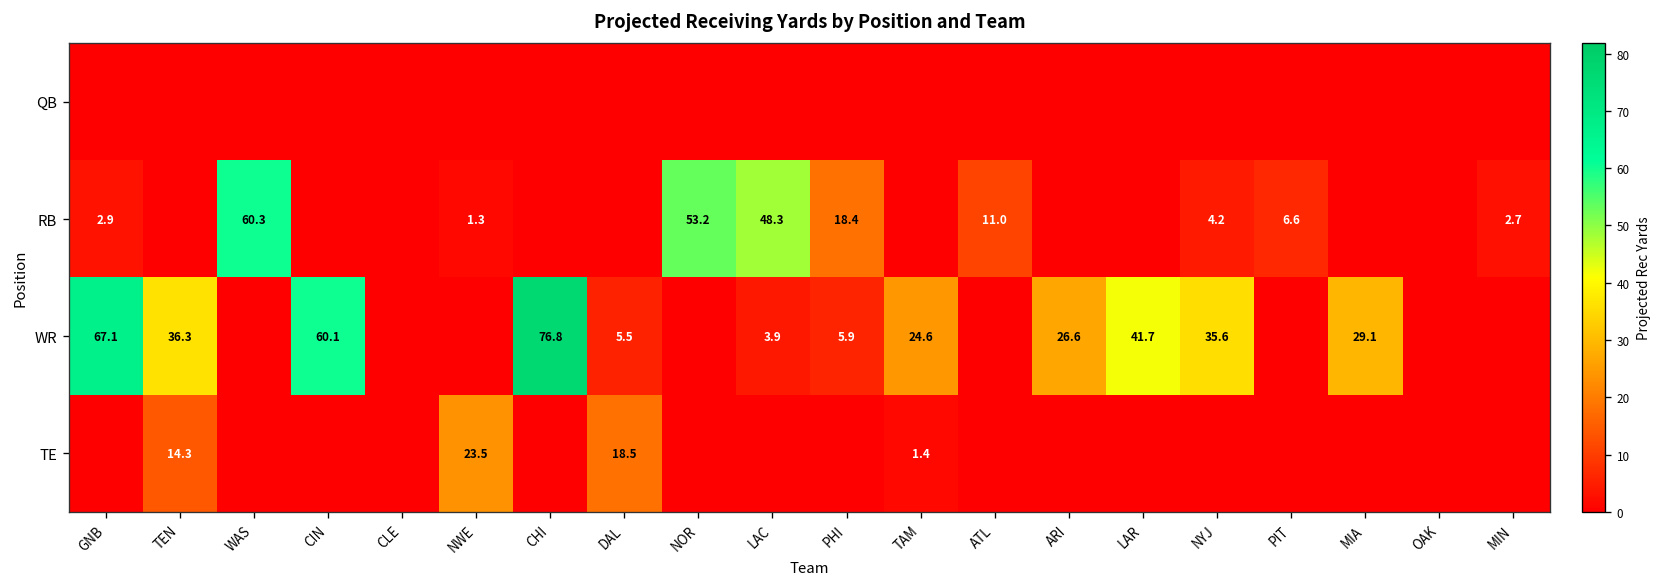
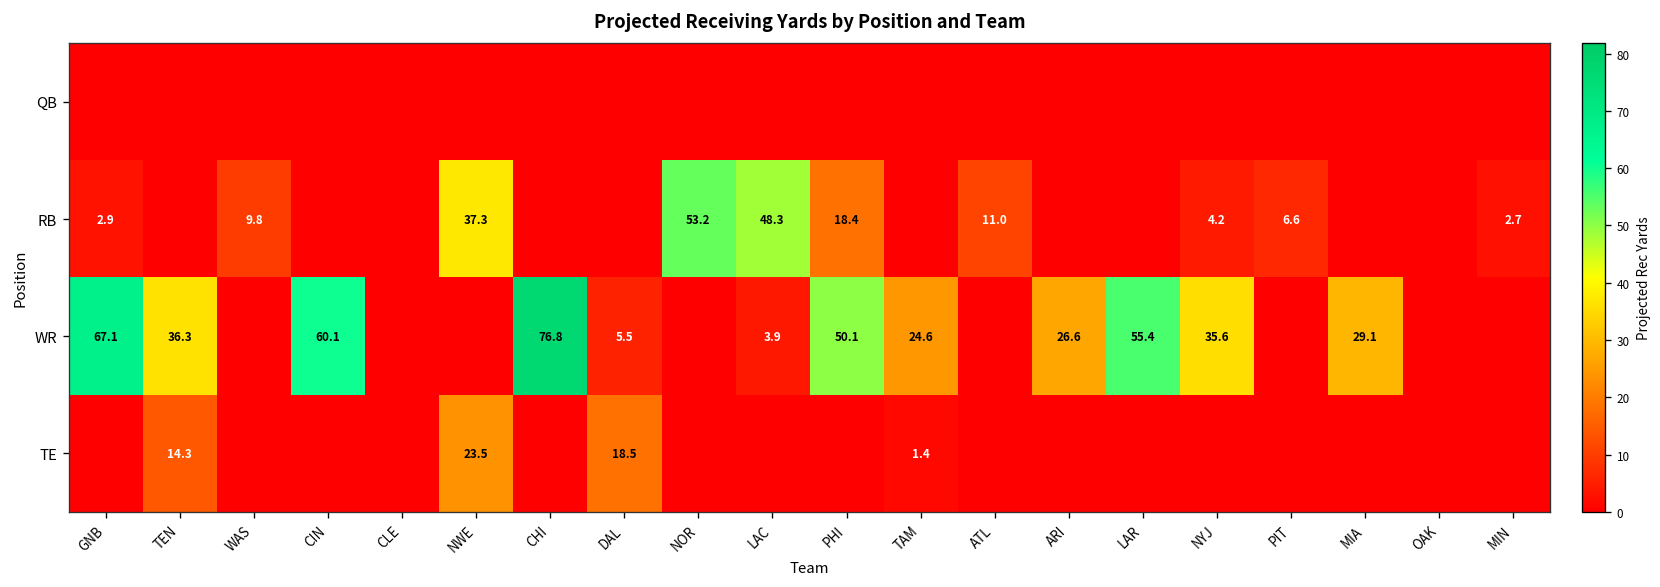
  {
    "RB": {
      "GNB": 2.9,
-     "WAS": 60.3,
-     "NWE": 1.3,
+     "WAS": 9.8,
+     "NWE": 37.3,
      "NOR": 53.2,
      "LAC": 48.3,
      "PHI": 18.4,
      "ATL": 11.0,
      "NYJ": 4.2,
      "PIT": 6.6,
      "MIN": 2.7
    },
    "WR": {
      "GNB": 67.1,
      "TEN": 36.3,
      "CIN": 60.1,
      "CHI": 76.8,
      "DAL": 5.5,
      "LAC": 3.9,
-     "PHI": 5.9,
+     "PHI": 50.1,
      "TAM": 24.6,
      "ARI": 26.6,
-     "LAR": 41.7,
+     "LAR": 55.4,
      "NYJ": 35.6,
      "MIA": 29.1
    },
    "TE": {
      "TEN": 14.3,
      "NWE": 23.5,
      "DAL": 18.5,
      "TAM": 1.4
    }
  }
